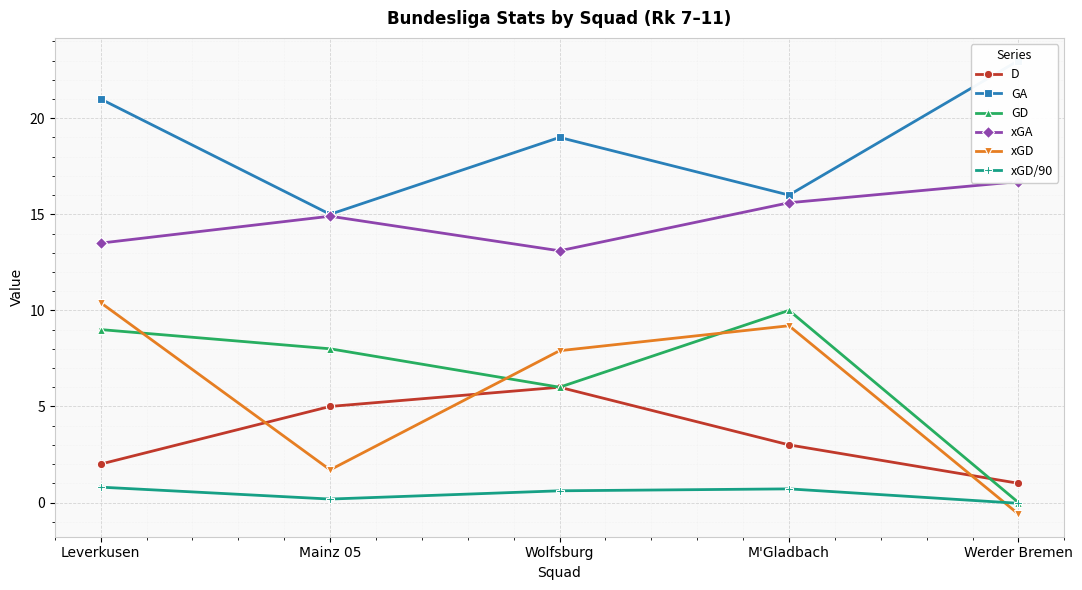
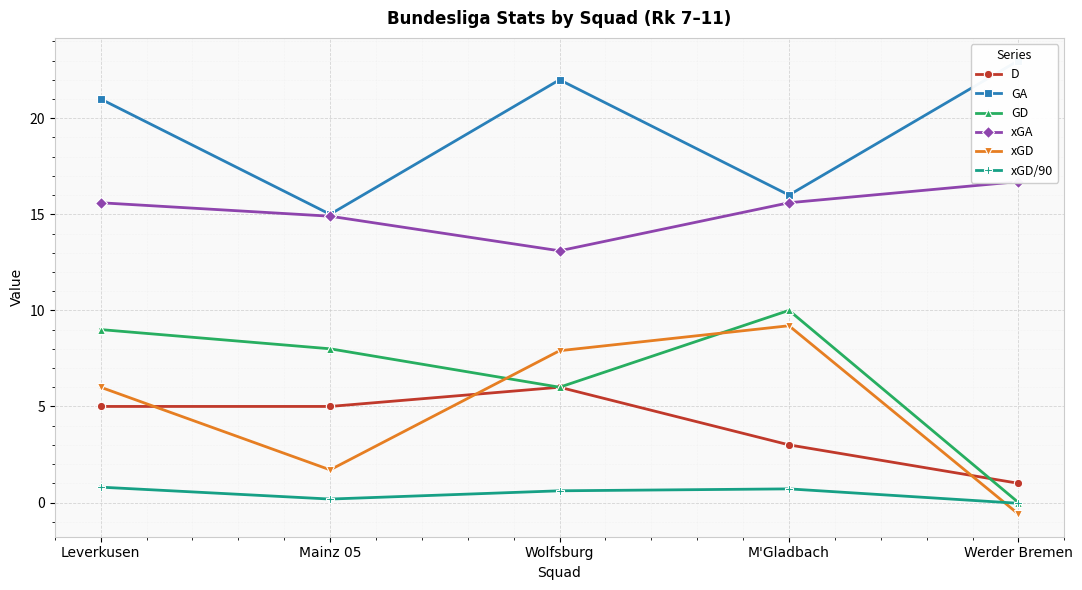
  {
    "D": {
-     "Leverkusen": 2,
+     "Leverkusen": 5,
      "Mainz 05": 5,
      "M'Gladbach": 3,
      "Werder Bremen": 1
    },
    "GA": {
      "Leverkusen": 21,
-     "Wolfsburg": 19,
+     "Wolfsburg": 22,
      "M'Gladbach": 16
    },
    "xGA": {
-     "Leverkusen": 13.5,
+     "Leverkusen": 15.6,
      "Wolfsburg": 13.1,
      "M'Gladbach": 15.6
    },
    "xGD": {
-     "Leverkusen": 10.4,
+     "Leverkusen": 6.0,
      "Mainz 05": 1.7,
      "Wolfsburg": 7.9,
      "M'Gladbach": 9.2,
      "Werder Bremen": -0.6
    }
  }
